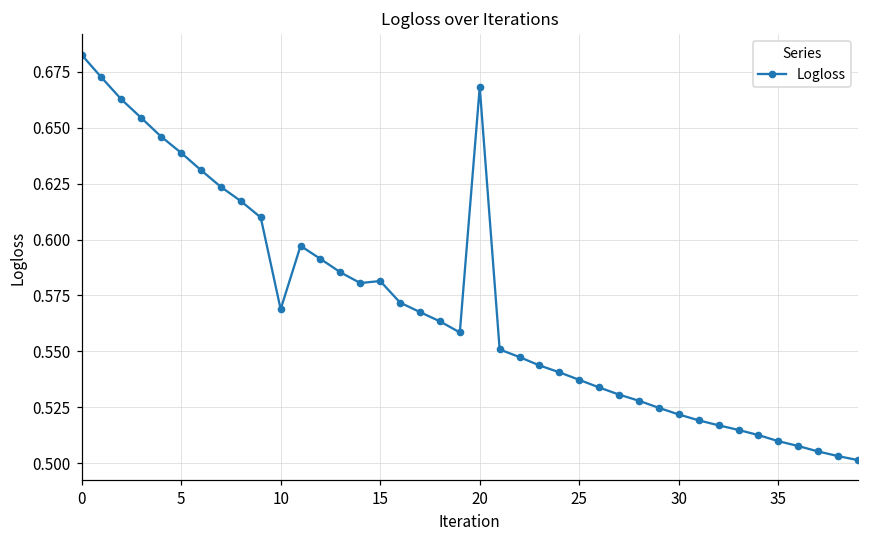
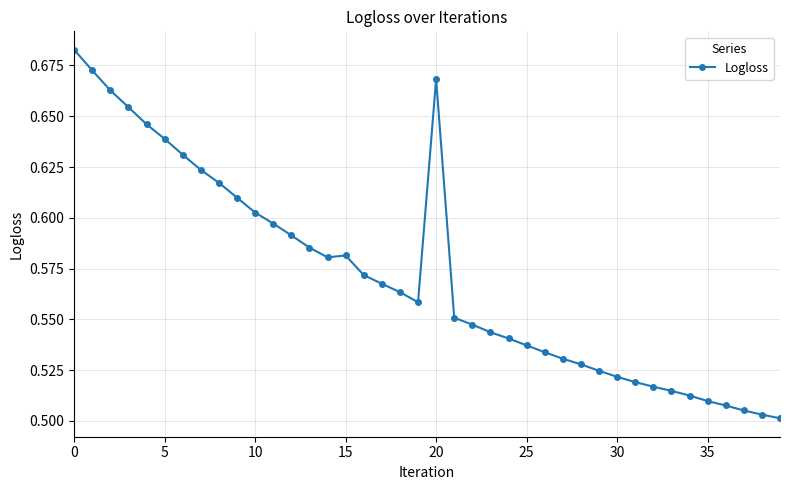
  {
    "0": 0.683,
    "5": 0.639,
-   "10": 0.569,
+   "10": 0.603,
    "15": 0.581,
    "20": 0.668,
    "25": 0.537,
    "30": 0.522,
    "35": 0.510
  }
